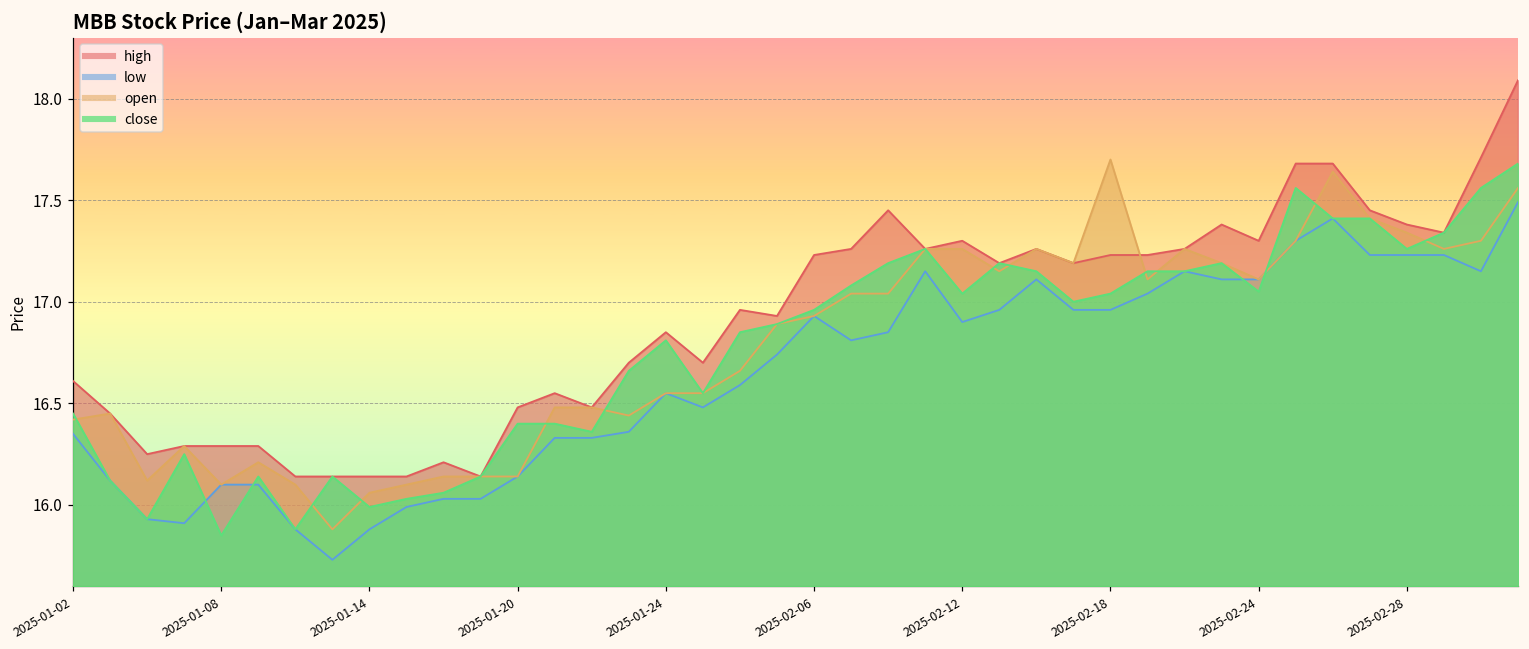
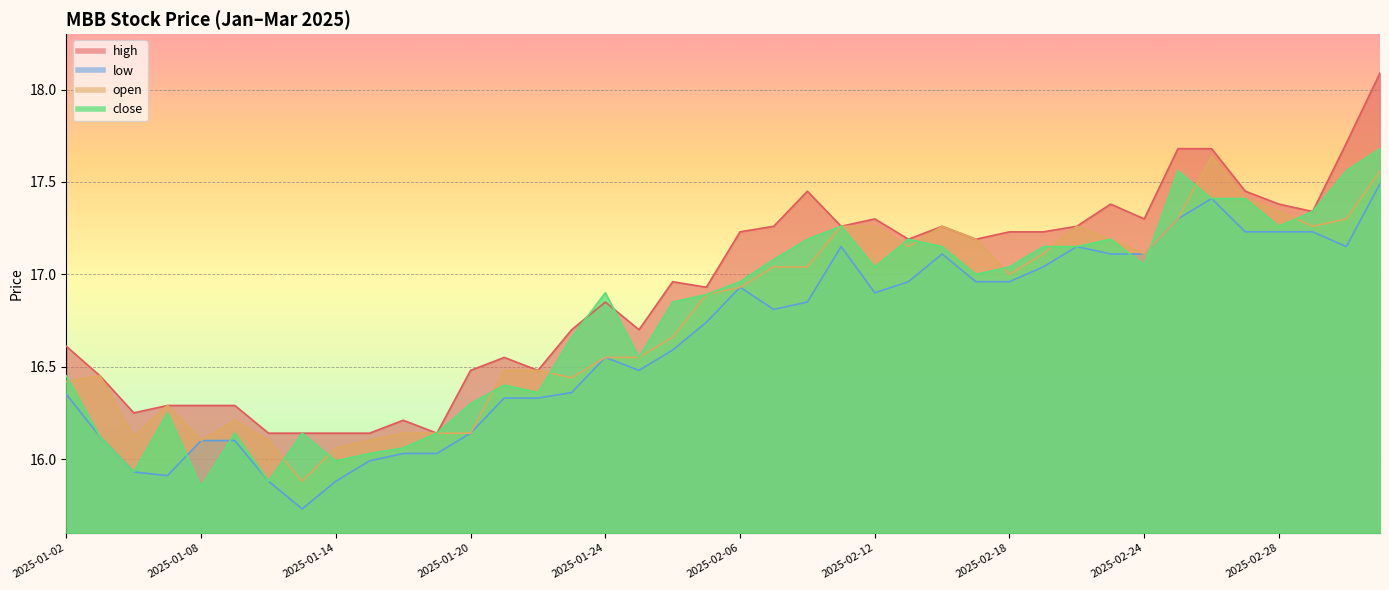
  {
    "high": {
      "2025-01-02": 16.61,
      "2025-01-08": 16.29,
      "2025-01-14": 16.14,
      "2025-01-20": 16.48,
      "2025-01-24": 16.85,
      "2025-02-06": 17.23,
      "2025-02-12": 17.30,
      "2025-02-18": 17.23,
      "2025-02-24": 17.30,
      "2025-02-28": 17.38
    },
    "low": {
      "2025-01-02": 16.35,
      "2025-01-14": 15.88,
      "2025-02-12": 16.90,
      "2025-02-18": 16.96,
      "2025-02-28": 17.23
    },
    "open": {
      "2025-01-02": 16.42,
      "2025-01-14": 16.06,
      "2025-02-12": 17.26,
-     "2025-02-18": 17.7,
+     "2025-02-18": 17.0,
      "2025-02-28": 17.34
    },
    "close": {
      "2025-01-02": 16.45,
      "2025-01-08": 15.85,
      "2025-01-14": 15.99,
-     "2025-01-20": 16.4,
-     "2025-01-24": 16.81,
+     "2025-01-20": 16.3,
+     "2025-01-24": 16.90,
      "2025-02-06": 16.96,
      "2025-02-12": 17.04,
      "2025-02-18": 17.04,
      "2025-02-24": 17.05,
      "2025-02-28": 17.26
    }
  }
